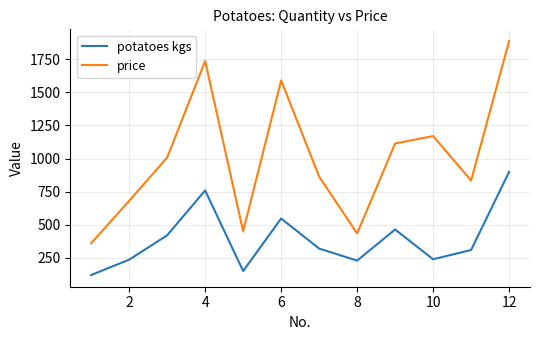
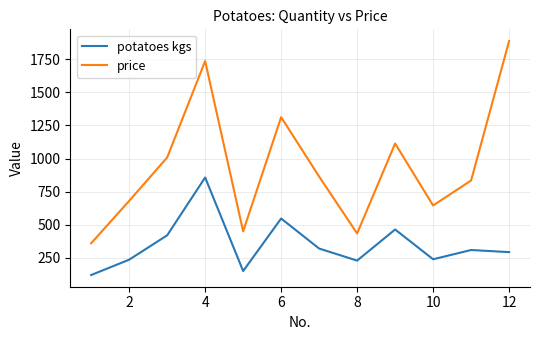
  {
    "potatoes kgs": {
      "2": 240,
-     "4": 760,
+     "4": 860,
      "6": 550,
      "8": 230,
      "10": 240,
-     "12": 900
+     "12": 290
    },
    "price": {
      "2": 680,
      "4": 1740,
-     "6": 1590,
+     "6": 1310,
      "8": 430,
-     "10": 1170,
+     "10": 650,
      "12": 1890
    }
  }
